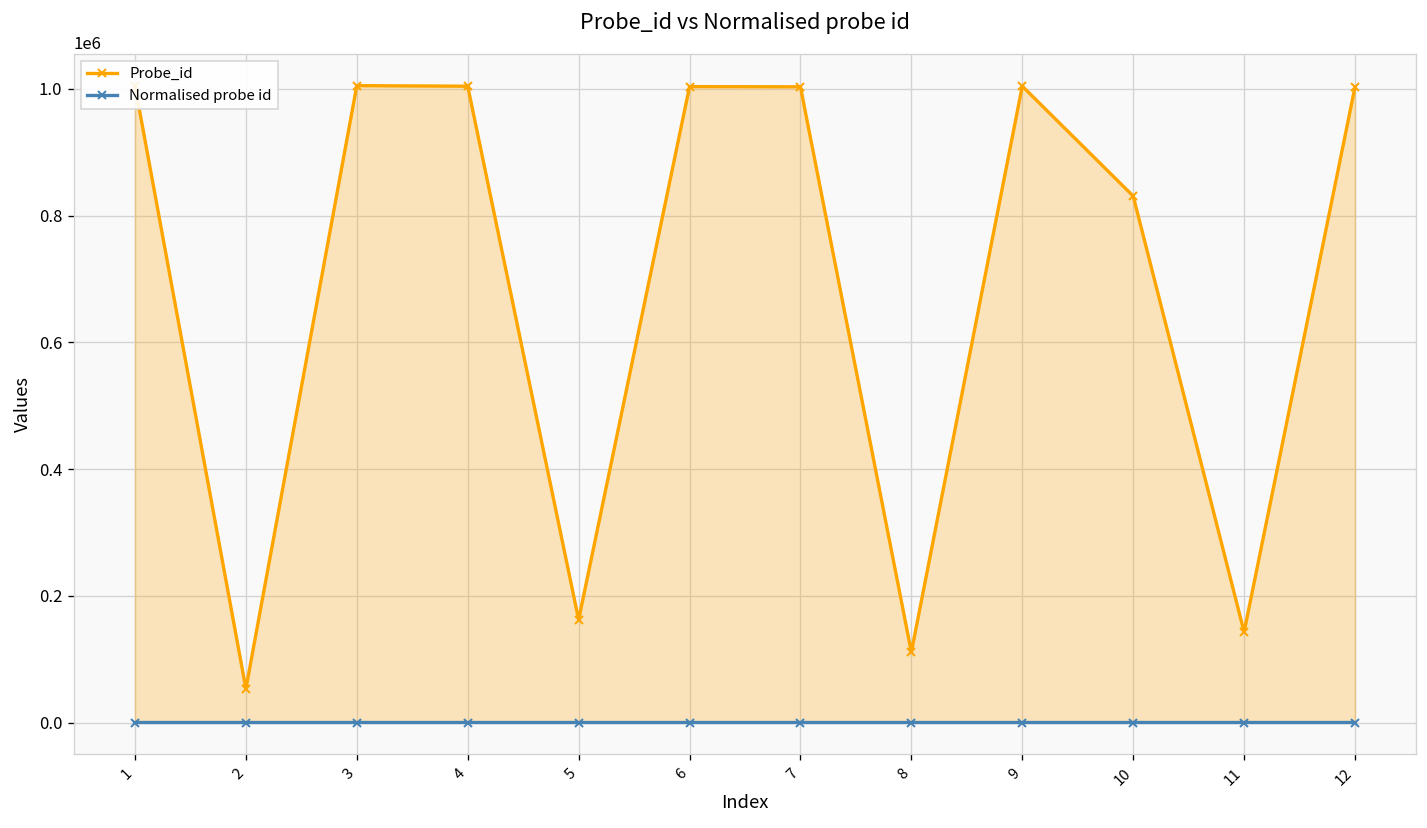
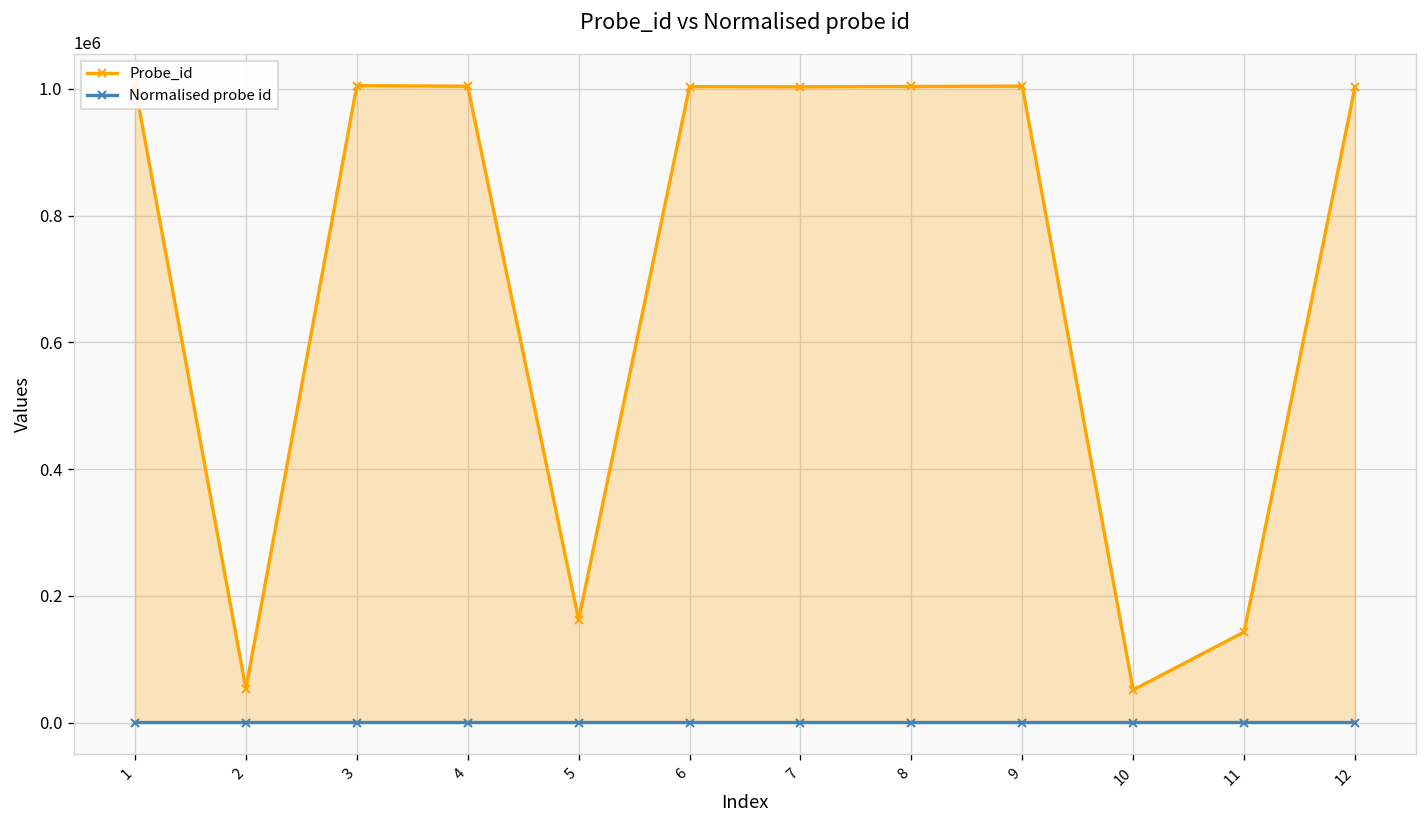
  {
    "Probe_id": {
      "2": 50000,
      "3": 1000000,
      "4": 1000000,
      "5": 160000,
      "6": 1000000,
      "7": 1000000,
-     "8": 110000,
+     "8": 1000000,
      "9": 1000000,
-     "10": 830000,
+     "10": 50000,
      "11": 140000,
      "12": 1000000
    },
    "Normalised probe id": {
      "1": 0,
      "2": 0,
      "3": 0,
      "4": 0,
      "5": 0,
      "6": 0,
      "7": 0,
      "8": 0,
      "9": 0,
      "10": 0,
      "11": 0,
      "12": 0
    }
  }
